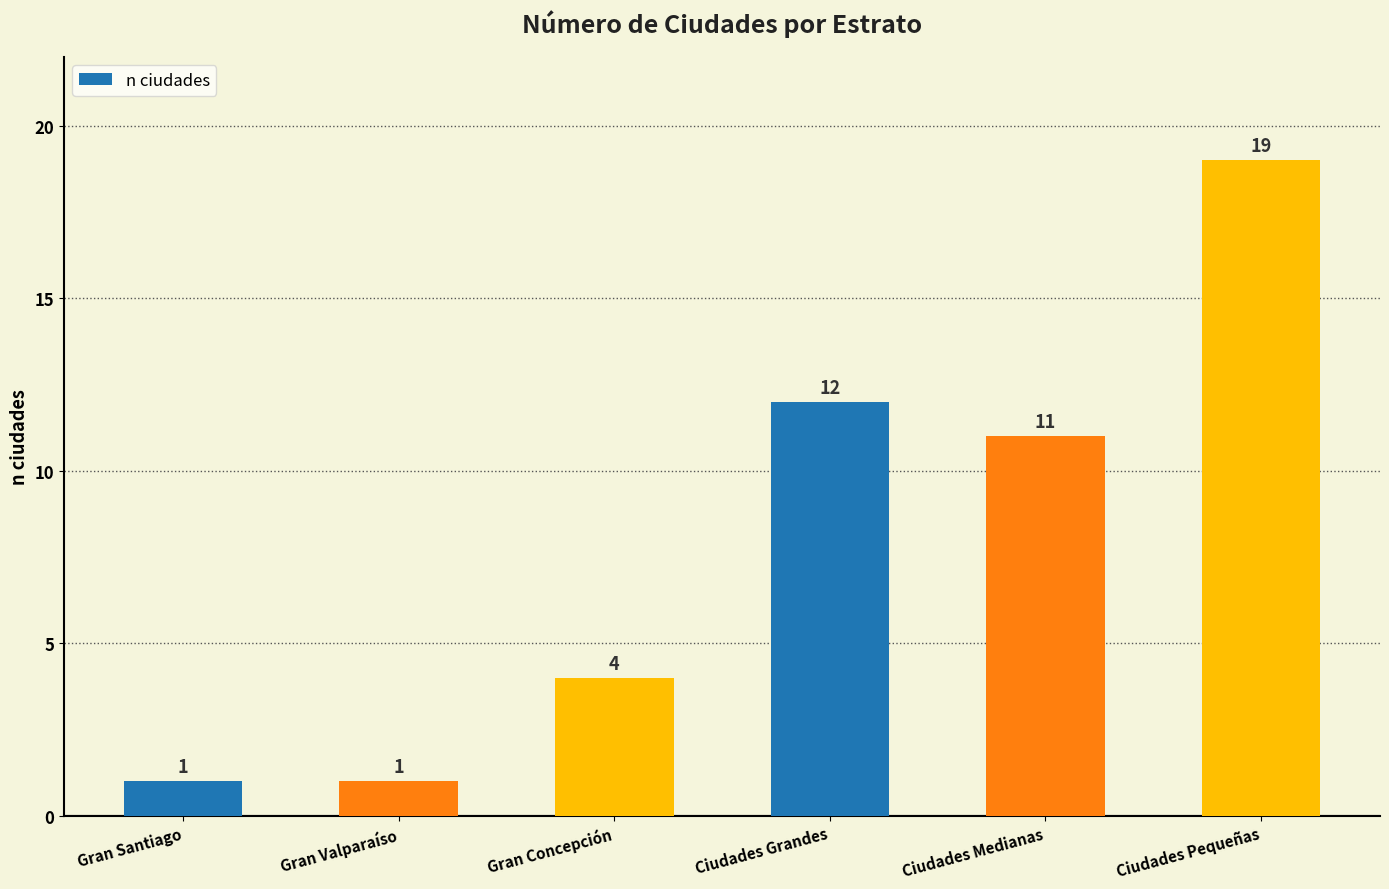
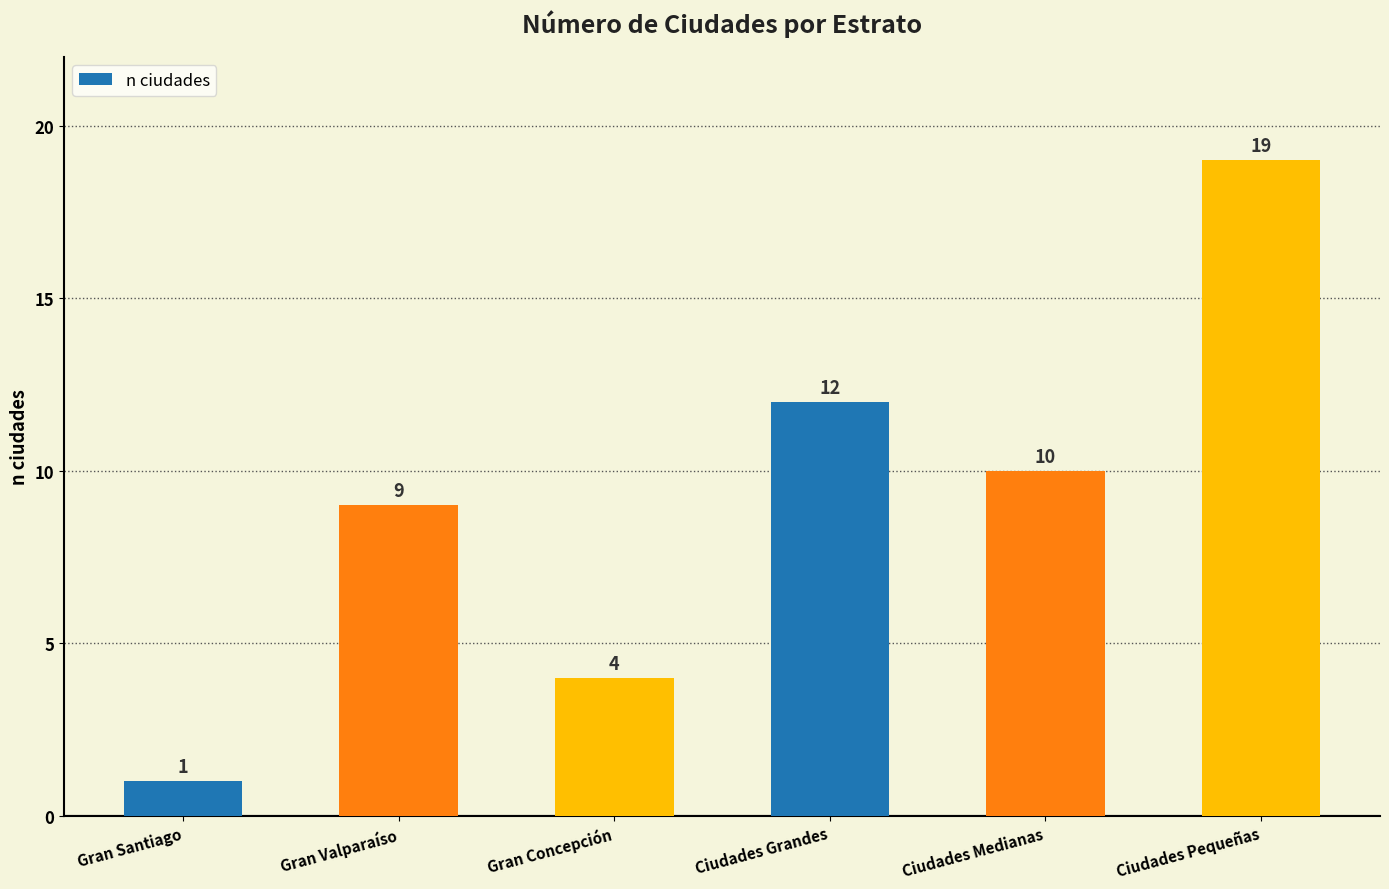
  {
    "Gran Santiago": 1,
-   "Gran Valparaíso": 1,
+   "Gran Valparaíso": 9,
    "Gran Concepción": 4,
    "Ciudades Grandes": 12,
-   "Ciudades Medianas": 11,
+   "Ciudades Medianas": 10,
    "Ciudades Pequeñas": 19
  }
